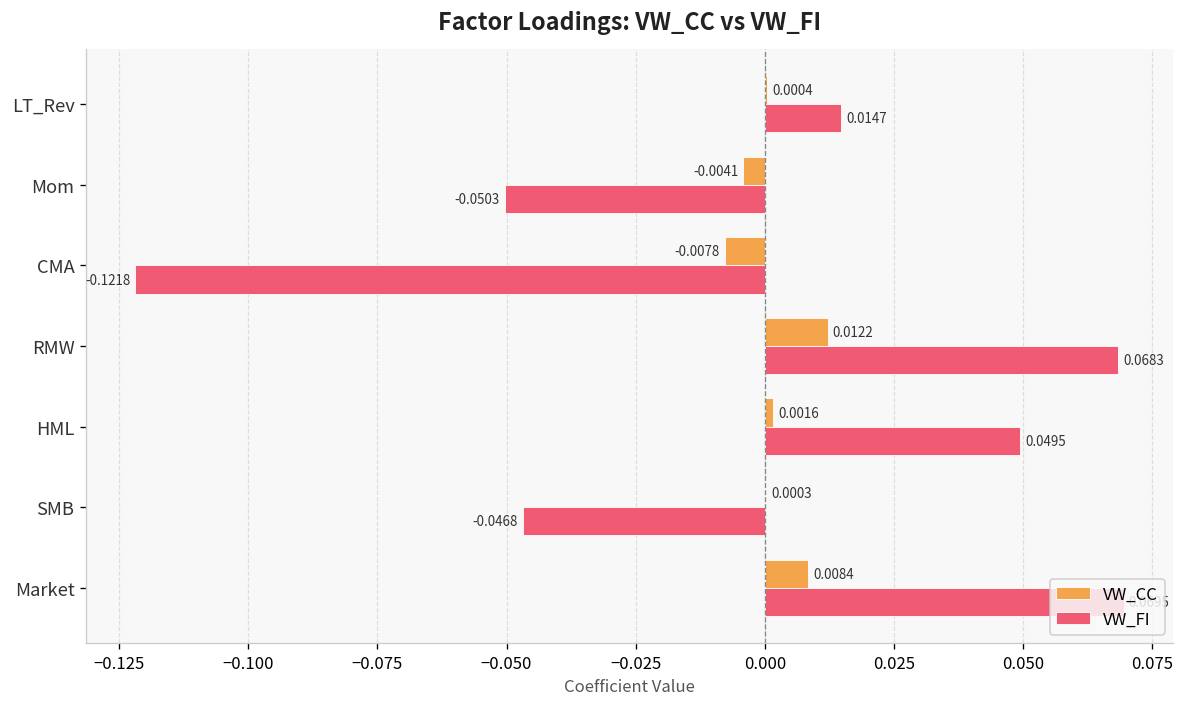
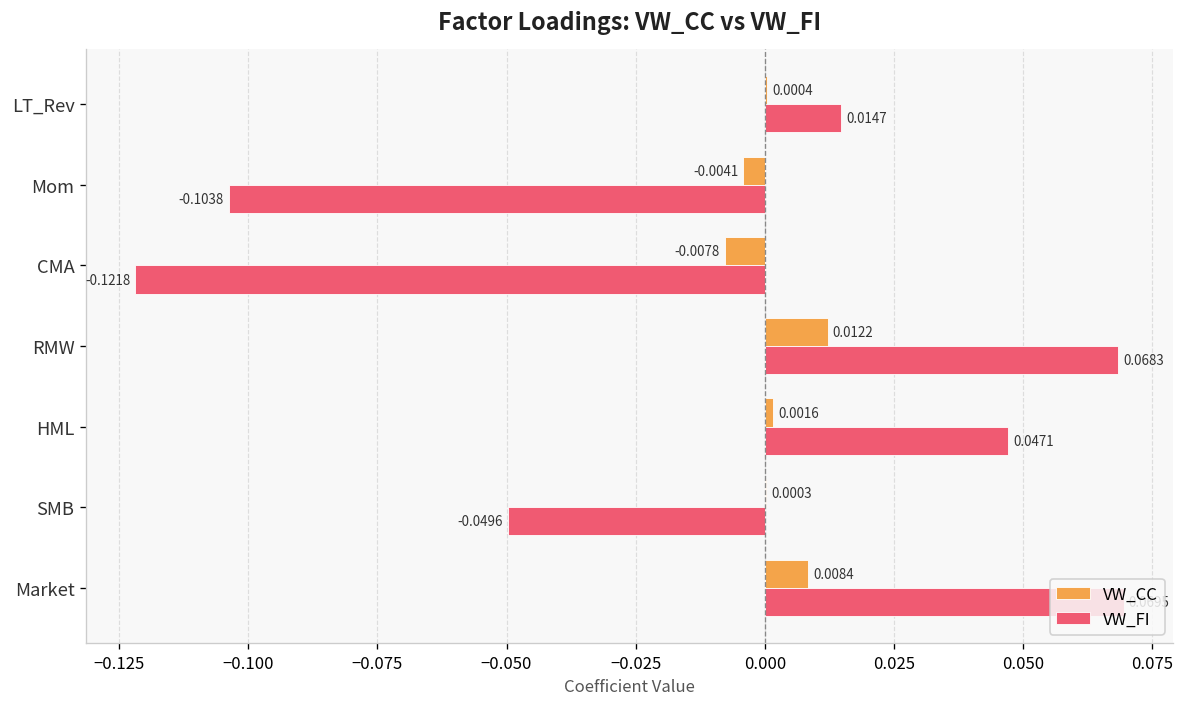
  {
    "VW_CC": {
      "LT_Rev": 0.0004,
      "Mom": -0.0041,
      "CMA": -0.0078,
      "RMW": 0.0122,
      "HML": 0.0016,
      "SMB": 0.0003,
      "Market": 0.0084
    },
    "VW_FI": {
      "LT_Rev": 0.0147,
-     "Mom": -0.0503,
+     "Mom": -0.1038,
      "CMA": -0.1218,
      "RMW": 0.0683,
-     "HML": 0.0495,
-     "SMB": -0.0468
+     "HML": 0.0471,
+     "SMB": -0.0496
    }
  }
